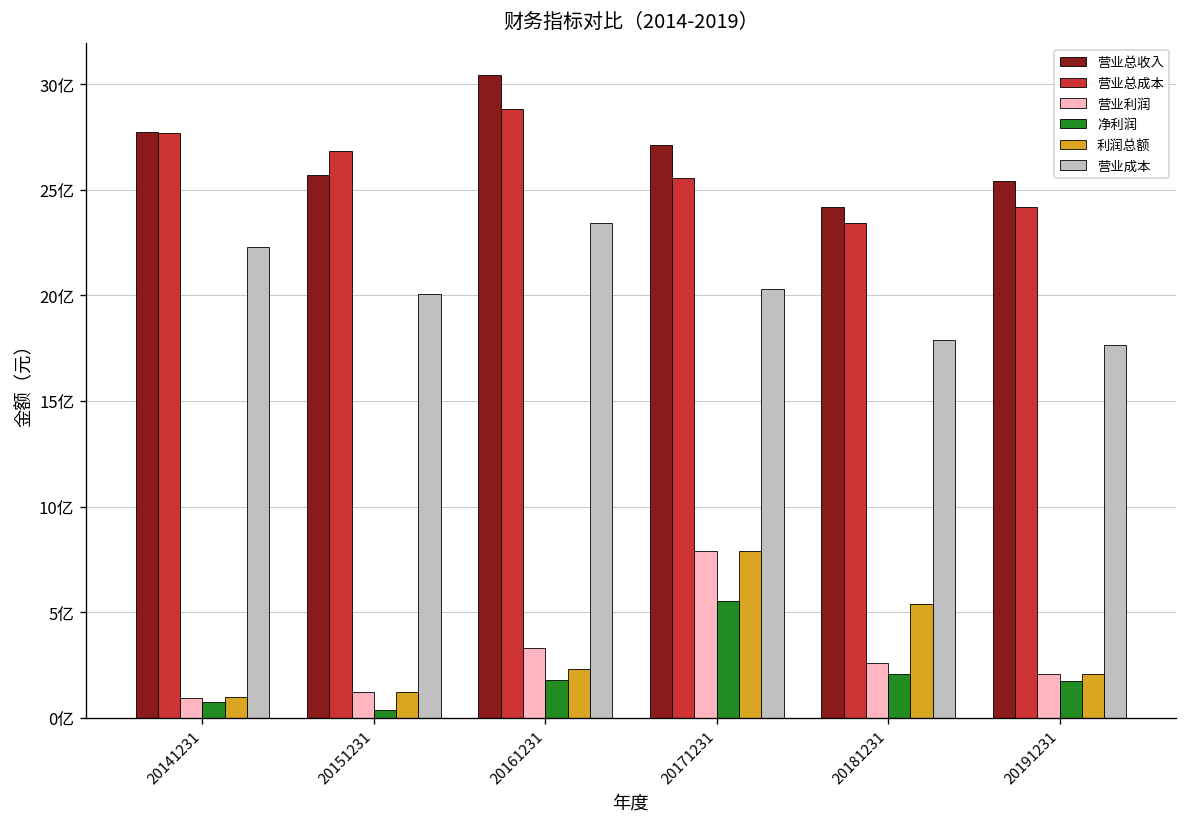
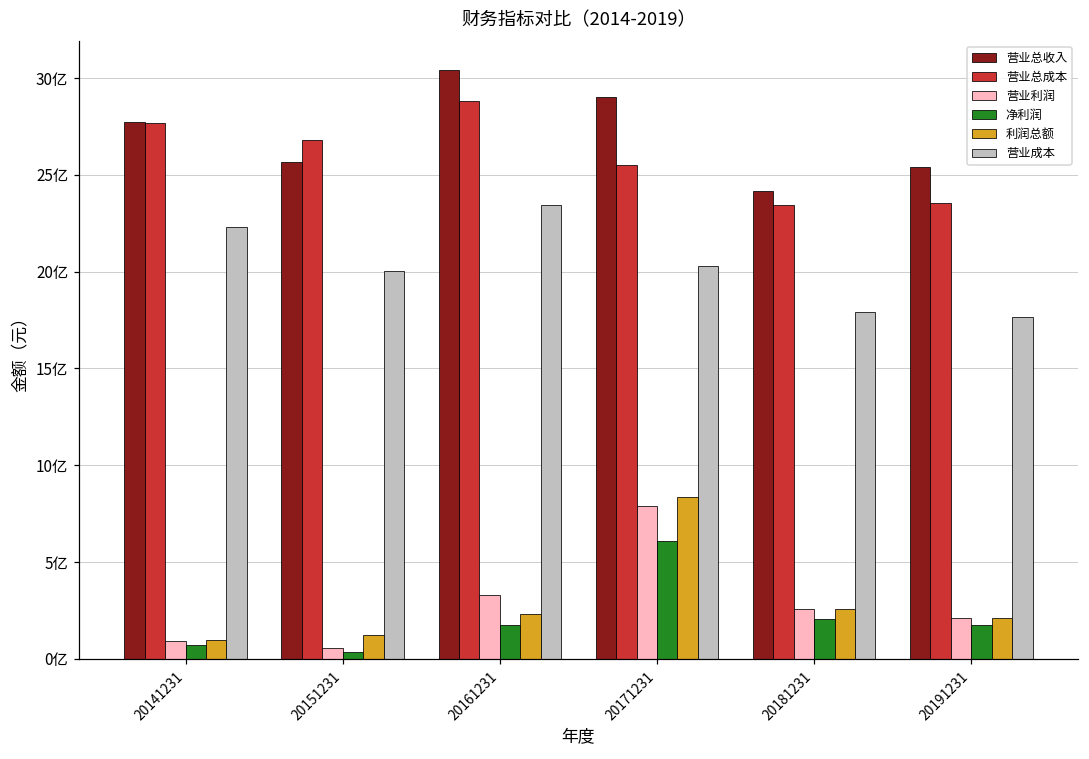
  {
    "营业总收入": {
      "20141231": "27.7亿",
      "20151231": "25.7亿",
      "20161231": "30.4亿",
-     "20171231": "27.1亿",
+     "20171231": "29.0亿",
      "20181231": "24.2亿",
      "20191231": "25.4亿"
    },
    "营业总成本": {
      "20141231": "27.7亿",
      "20151231": "26.8亿",
      "20161231": "28.8亿",
      "20171231": "25.5亿",
      "20181231": "23.4亿",
-     "20191231": "24.2亿"
+     "20191231": "23.6亿"
    },
    "营业利润": {
      "20141231": "0.9亿",
-     "20151231": "1.2亿",
+     "20151231": "0.5亿",
      "20161231": "3.3亿",
      "20171231": "7.9亿",
      "20181231": "2.6亿",
      "20191231": "2.1亿"
    },
    "净利润": {
      "20141231": "0.7亿",
      "20151231": "0.4亿",
      "20161231": "1.8亿",
-     "20171231": "5.5亿",
+     "20171231": "6.1亿",
      "20181231": "2.1亿",
      "20191231": "1.7亿"
    },
    "利润总额": {
      "20141231": "1.0亿",
      "20151231": "1.2亿",
      "20161231": "2.3亿",
-     "20171231": "7.9亿",
-     "20181231": "5.4亿",
+     "20171231": "8.4亿",
+     "20181231": "2.6亿",
      "20191231": "2.1亿"
    },
    "营业成本": {
      "20141231": "22.3亿",
      "20151231": "20.1亿",
      "20161231": "23.4亿",
      "20171231": "20.3亿",
      "20181231": "17.9亿",
      "20191231": "17.6亿"
    }
  }
